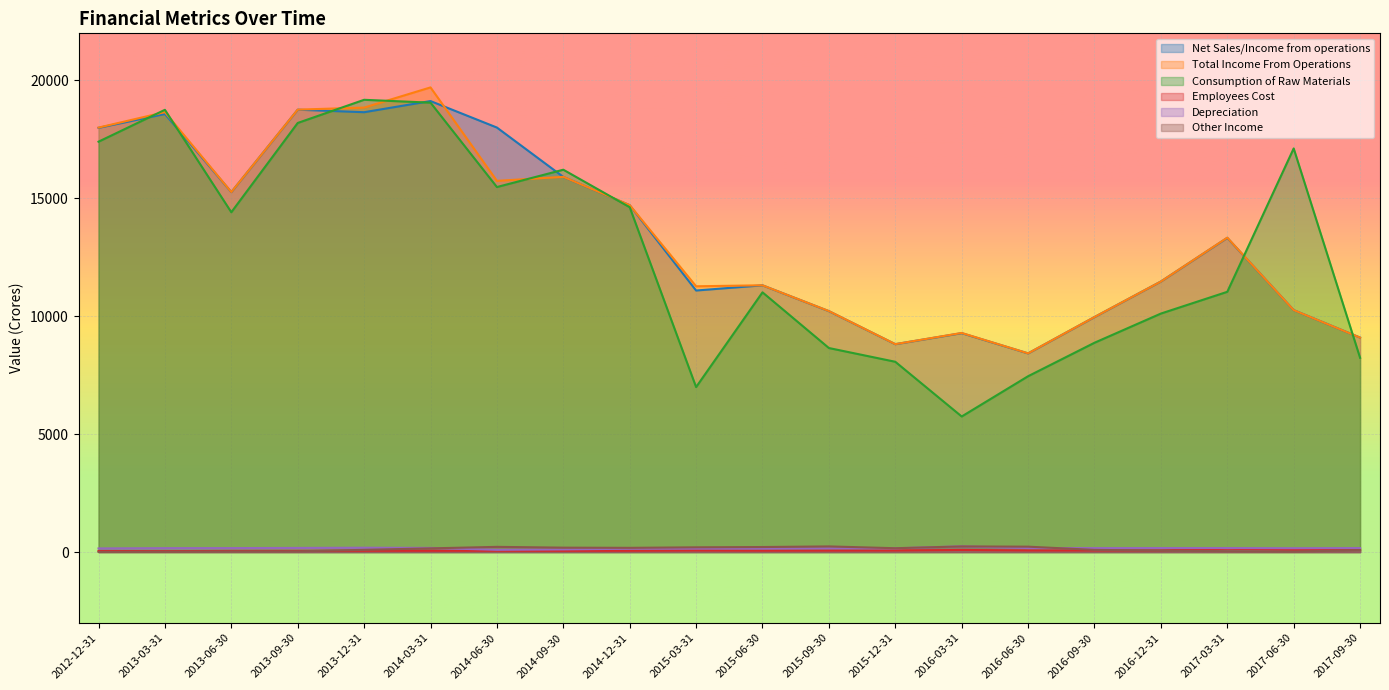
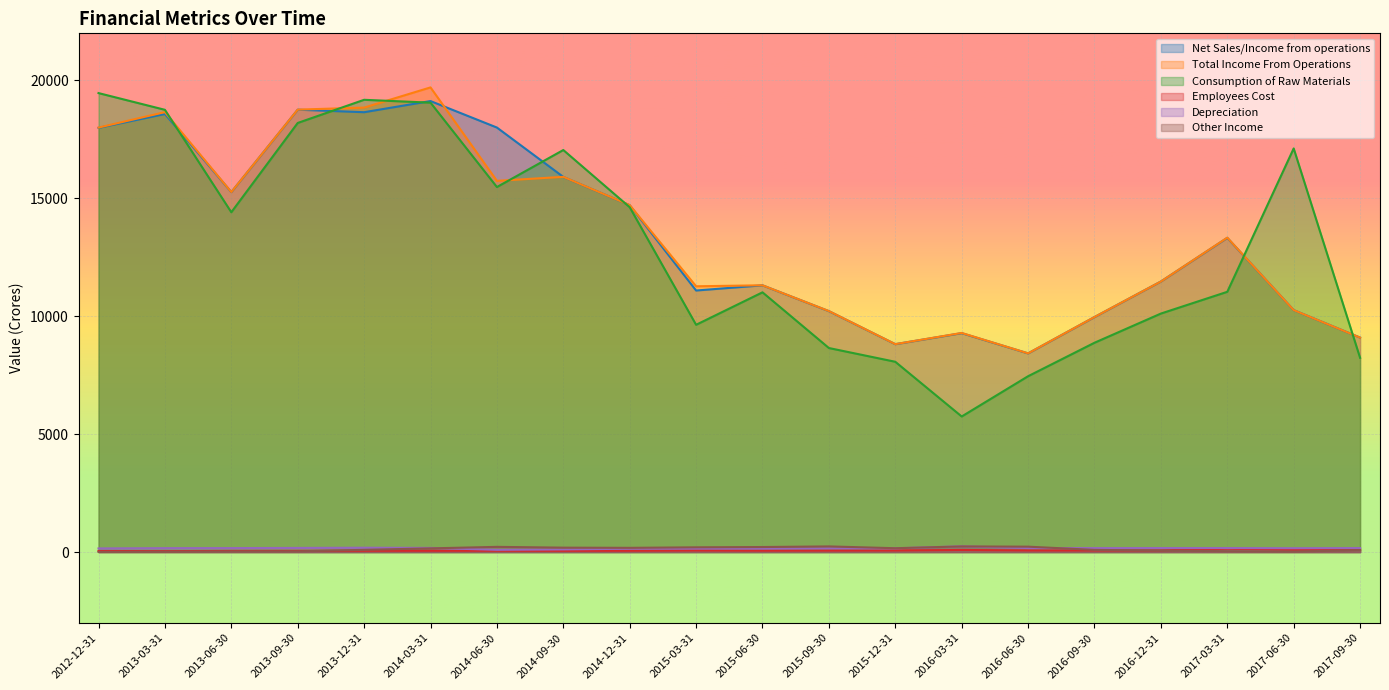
  {
    "Net Sales/Income from operations": {
      "2013-12-31": 18700,
      "2014-06-30": 18000,
      "2015-03-31": 11100
    },
    "Consumption of Raw Materials": {
-     "2012-12-31": 17400,
+     "2012-12-31": 19500,
      "2013-06-30": 14400,
      "2013-09-30": 18200,
      "2013-12-31": 19200,
      "2014-06-30": 15500,
-     "2014-09-30": 16200,
-     "2015-03-31": 7000,
+     "2014-09-30": 17100,
+     "2015-03-31": 9600,
      "2015-06-30": 11000,
      "2015-09-30": 8700,
      "2015-12-31": 8100,
      "2016-03-31": 5800,
      "2016-06-30": 7500,
      "2016-09-30": 8900,
      "2016-12-31": 10100,
      "2017-03-31": 11000,
      "2017-06-30": 17100,
      "2017-09-30": 8200
    },
    "Depreciation": {
      "2012-12-31": 200,
      "2013-03-31": 200,
      "2013-06-30": 200,
      "2013-09-30": 200
    }
  }
